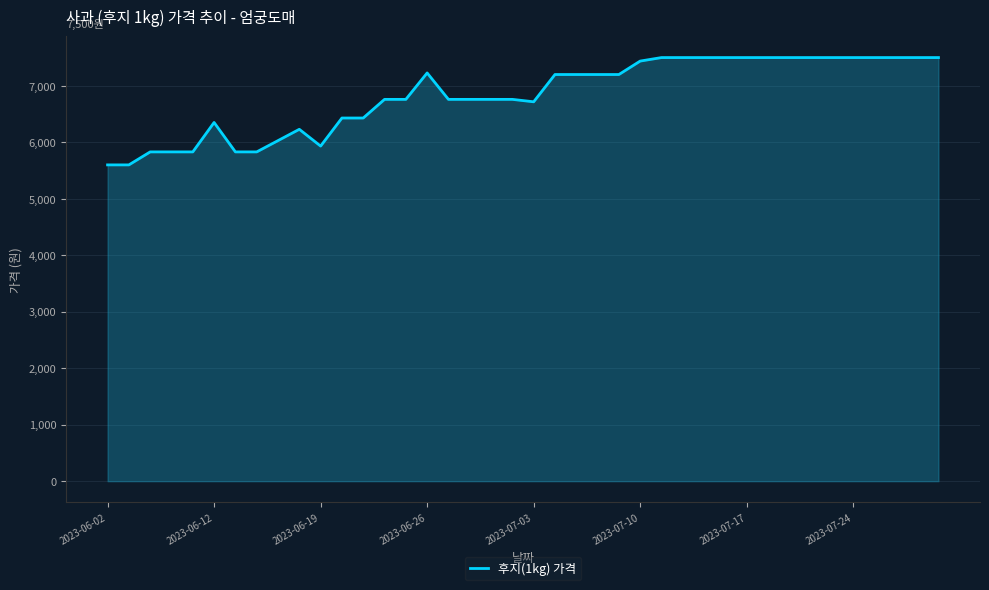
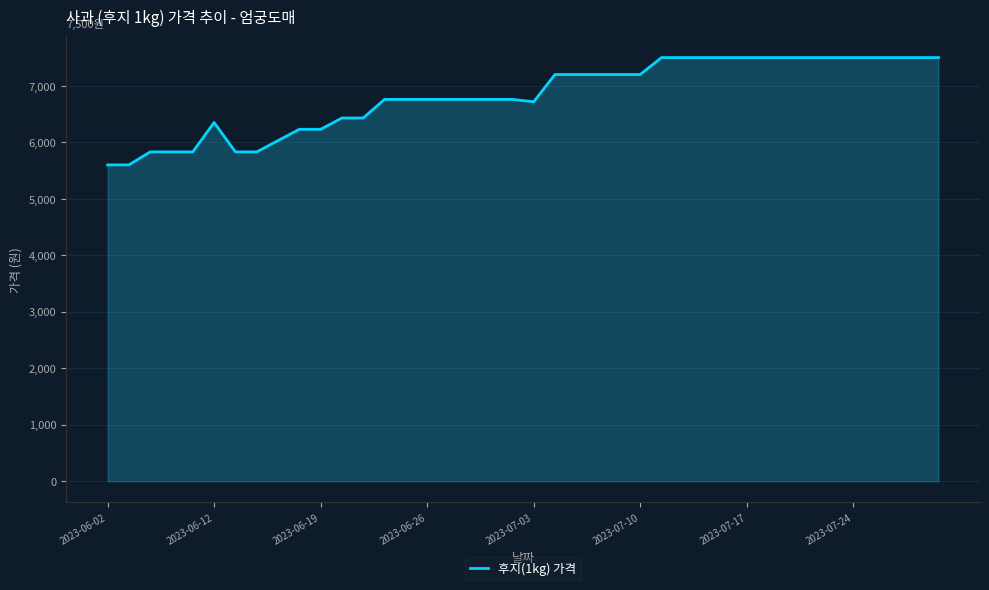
  {
    "2023-06-02": "5,600",
    "2023-06-12": "6,400",
-   "2023-06-19": "5,900",
-   "2023-06-26": "7,200",
+   "2023-06-19": "6,200",
+   "2023-06-26": "6,800",
    "2023-07-03": "6,700",
-   "2023-07-10": "7,400",
+   "2023-07-10": "7,200",
    "2023-07-17": "7,500",
    "2023-07-24": "7,500"
  }
